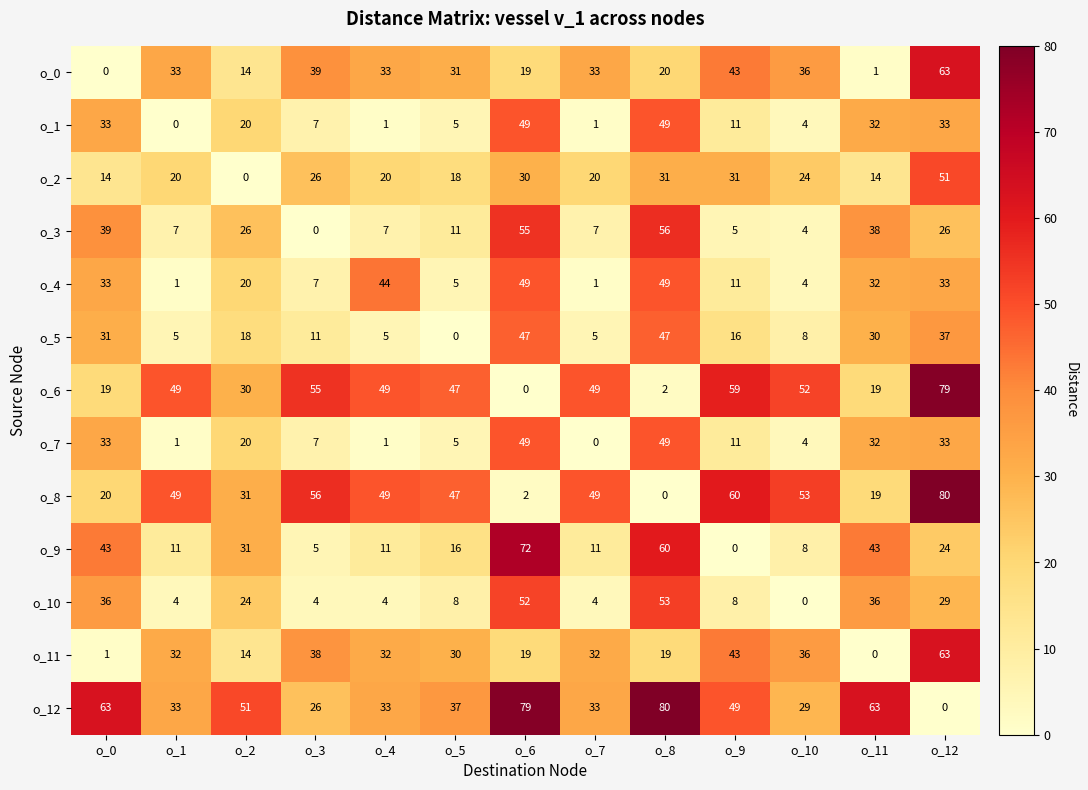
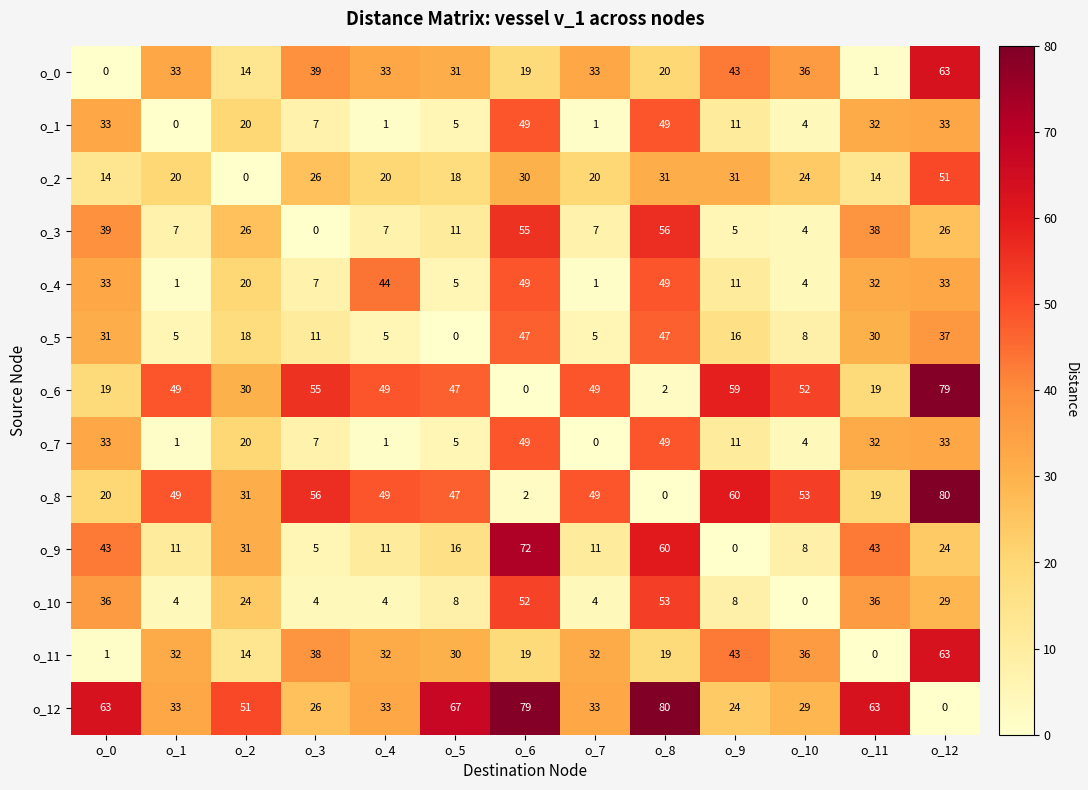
  {
    "o_0": {
      "o_0": 0,
      "o_1": 33,
      "o_2": 14,
      "o_3": 39,
      "o_4": 33,
      "o_5": 31,
      "o_6": 19,
      "o_7": 33,
      "o_8": 20,
      "o_9": 43,
      "o_10": 36,
      "o_11": 1,
      "o_12": 63
    },
    "o_1": {
      "o_0": 33,
      "o_1": 0,
      "o_2": 20,
      "o_3": 7,
      "o_4": 1,
      "o_5": 5,
      "o_6": 49,
      "o_7": 1,
      "o_8": 49,
      "o_9": 11,
      "o_10": 4,
      "o_11": 32,
      "o_12": 33
    },
    "o_2": {
      "o_0": 14,
      "o_1": 20,
      "o_2": 0,
      "o_3": 26,
      "o_4": 20,
      "o_5": 18,
      "o_6": 30,
      "o_7": 20,
      "o_8": 31,
      "o_9": 31,
      "o_10": 24,
      "o_11": 14,
      "o_12": 51
    },
    "o_3": {
      "o_0": 39,
      "o_1": 7,
      "o_2": 26,
      "o_3": 0,
      "o_4": 7,
      "o_5": 11,
      "o_6": 55,
      "o_7": 7,
      "o_8": 56,
      "o_9": 5,
      "o_10": 4,
      "o_11": 38,
      "o_12": 26
    },
    "o_4": {
      "o_0": 33,
      "o_1": 1,
      "o_2": 20,
      "o_3": 7,
      "o_4": 44,
      "o_5": 5,
      "o_6": 49,
      "o_7": 1,
      "o_8": 49,
      "o_9": 11,
      "o_10": 4,
      "o_11": 32,
      "o_12": 33
    },
    "o_5": {
      "o_0": 31,
      "o_1": 5,
      "o_2": 18,
      "o_3": 11,
      "o_4": 5,
      "o_5": 0,
      "o_6": 47,
      "o_7": 5,
      "o_8": 47,
      "o_9": 16,
      "o_10": 8,
      "o_11": 30,
      "o_12": 37
    },
    "o_6": {
      "o_0": 19,
      "o_1": 49,
      "o_2": 30,
      "o_3": 55,
      "o_4": 49,
      "o_5": 47,
      "o_6": 0,
      "o_7": 49,
      "o_8": 2,
      "o_9": 59,
      "o_10": 52,
      "o_11": 19,
      "o_12": 79
    },
    "o_7": {
      "o_0": 33,
      "o_1": 1,
      "o_2": 20,
      "o_3": 7,
      "o_4": 1,
      "o_5": 5,
      "o_6": 49,
      "o_7": 0,
      "o_8": 49,
      "o_9": 11,
      "o_10": 4,
      "o_11": 32,
      "o_12": 33
    },
    "o_8": {
      "o_0": 20,
      "o_1": 49,
      "o_2": 31,
      "o_3": 56,
      "o_4": 49,
      "o_5": 47,
      "o_6": 2,
      "o_7": 49,
      "o_8": 0,
      "o_9": 60,
      "o_10": 53,
      "o_11": 19,
      "o_12": 80
    },
    "o_9": {
      "o_0": 43,
      "o_1": 11,
      "o_2": 31,
      "o_3": 5,
      "o_4": 11,
      "o_5": 16,
      "o_6": 72,
      "o_7": 11,
      "o_8": 60,
      "o_9": 0,
      "o_10": 8,
      "o_11": 43,
      "o_12": 24
    },
    "o_10": {
      "o_0": 36,
      "o_1": 4,
      "o_2": 24,
      "o_3": 4,
      "o_4": 4,
      "o_5": 8,
      "o_6": 52,
      "o_7": 4,
      "o_8": 53,
      "o_9": 8,
      "o_10": 0,
      "o_11": 36,
      "o_12": 29
    },
    "o_11": {
      "o_0": 1,
      "o_1": 32,
      "o_2": 14,
      "o_3": 38,
      "o_4": 32,
      "o_5": 30,
      "o_6": 19,
      "o_7": 32,
      "o_8": 19,
      "o_9": 43,
      "o_10": 36,
      "o_11": 0,
      "o_12": 63
    },
    "o_12": {
      "o_0": 63,
      "o_1": 33,
      "o_2": 51,
      "o_3": 26,
      "o_4": 33,
-     "o_5": 37,
+     "o_5": 67,
      "o_6": 79,
      "o_7": 33,
      "o_8": 80,
-     "o_9": 49,
+     "o_9": 24,
      "o_10": 29,
      "o_11": 63,
      "o_12": 0
    }
  }
